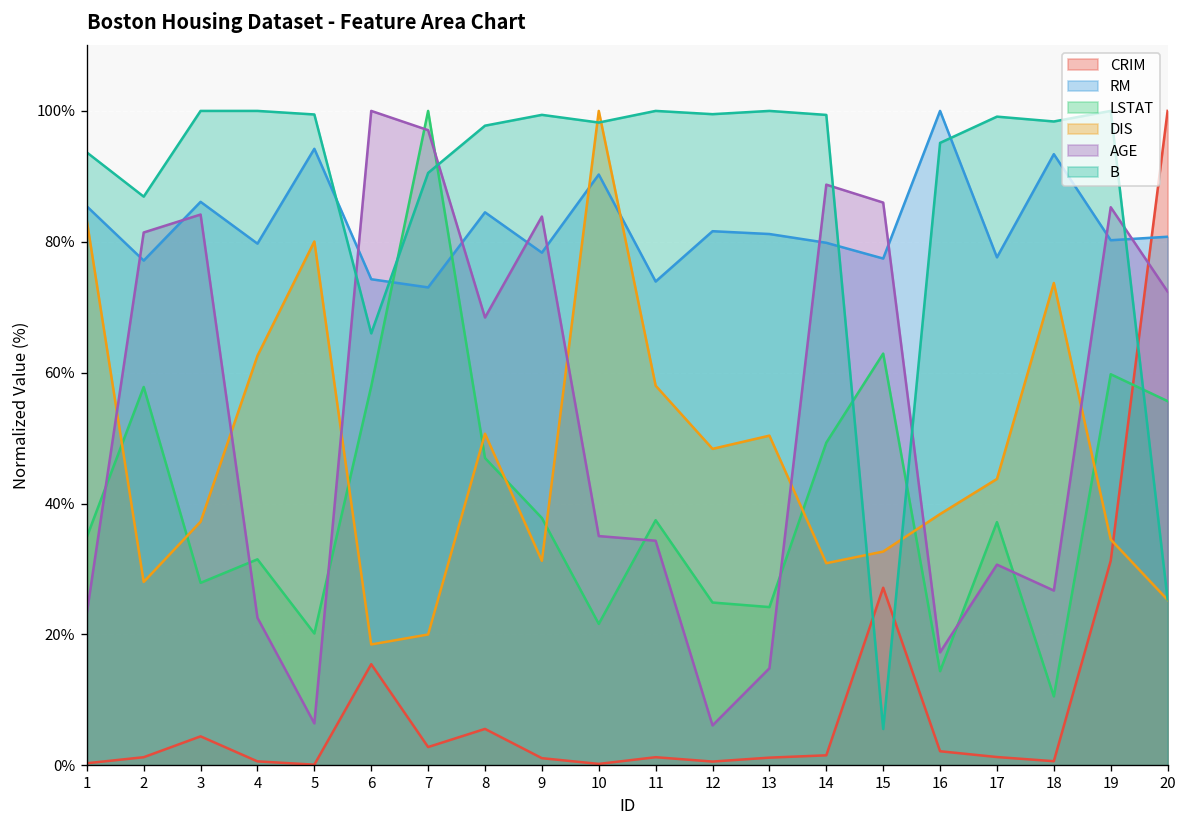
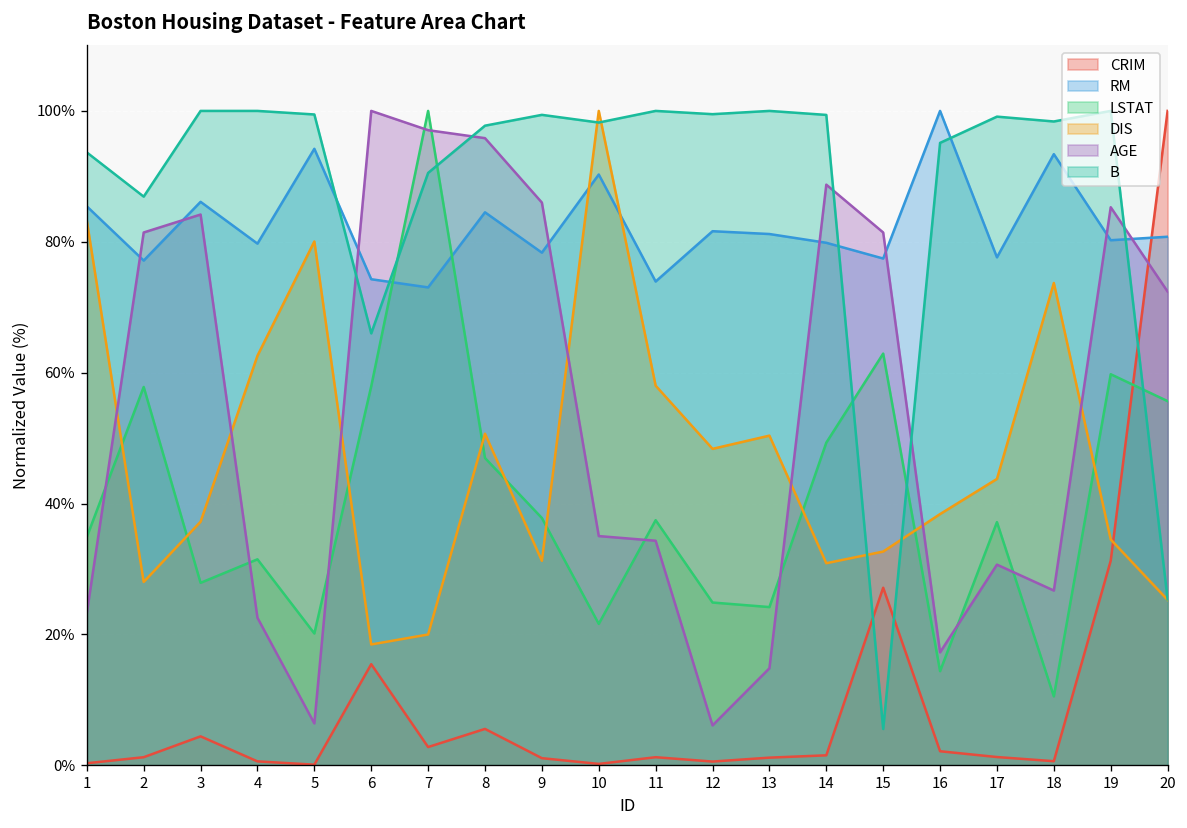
  {
    "AGE": {
      "1": "23%",
      "2": "81%",
      "3": "84%",
      "4": "23%",
      "5": "6%",
      "6": "100%",
      "7": "97%",
-     "8": "68%",
-     "9": "84%",
+     "8": "96%",
+     "9": "86%",
      "10": "35%",
      "11": "34%",
      "12": "6%",
      "13": "15%",
      "14": "89%",
-     "15": "86%",
+     "15": "81%",
      "16": "17%",
      "17": "31%",
      "18": "27%",
      "19": "85%",
      "20": "72%"
    }
  }
